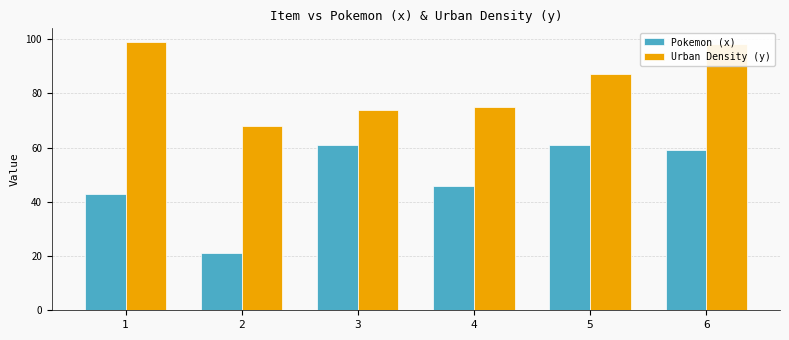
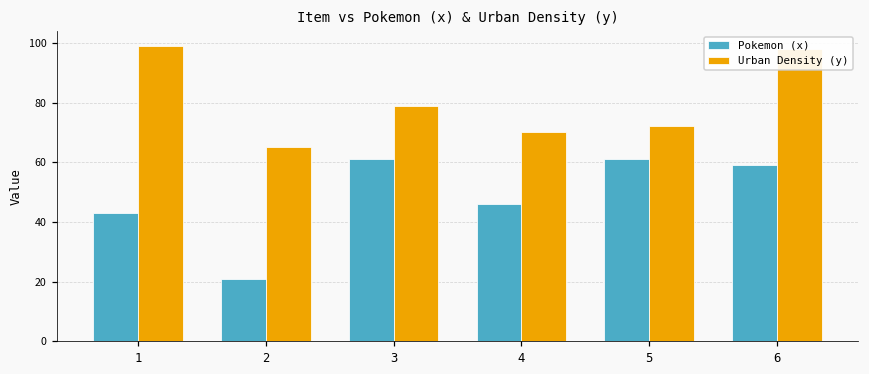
  {
    "Pokemon (x)": {
      "1": 43,
      "2": 21,
      "3": 61,
      "4": 46,
      "5": 61,
      "6": 59
    },
    "Urban Density (y)": {
      "1": 99,
-     "2": 68,
-     "3": 74,
-     "4": 75,
-     "5": 87
+     "2": 65,
+     "3": 79,
+     "4": 70,
+     "5": 72
    }
  }
